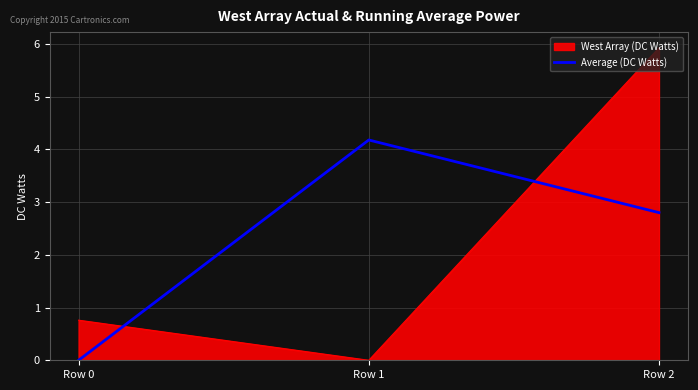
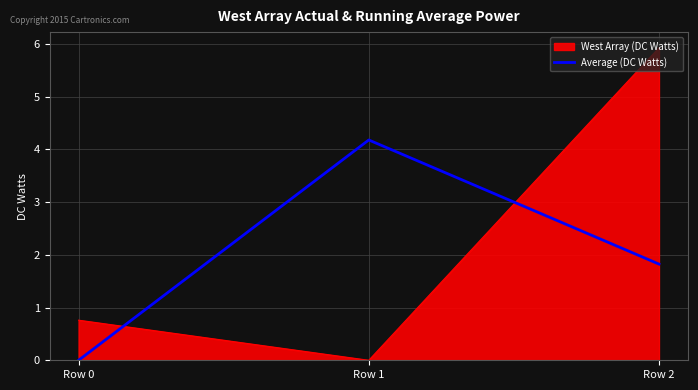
  {
    "West Array (DC Watts)": {
      "Row 0": 0.8,
      "Row 1": 0.0
    },
    "Average (DC Watts)": {
      "Row 0": 0.0,
      "Row 1": 4.2,
-     "Row 2": 2.8
+     "Row 2": 1.8
    }
  }
